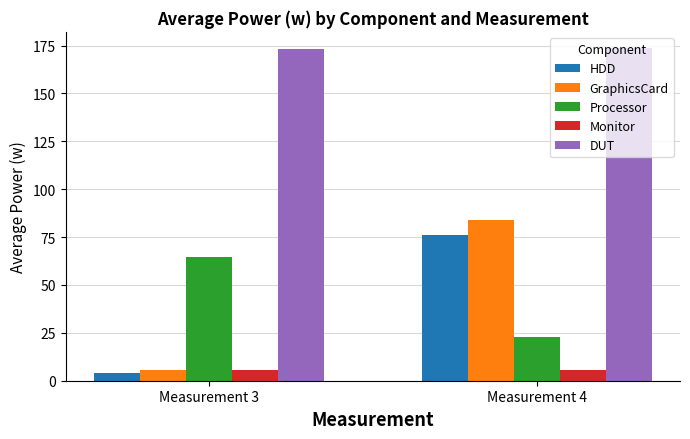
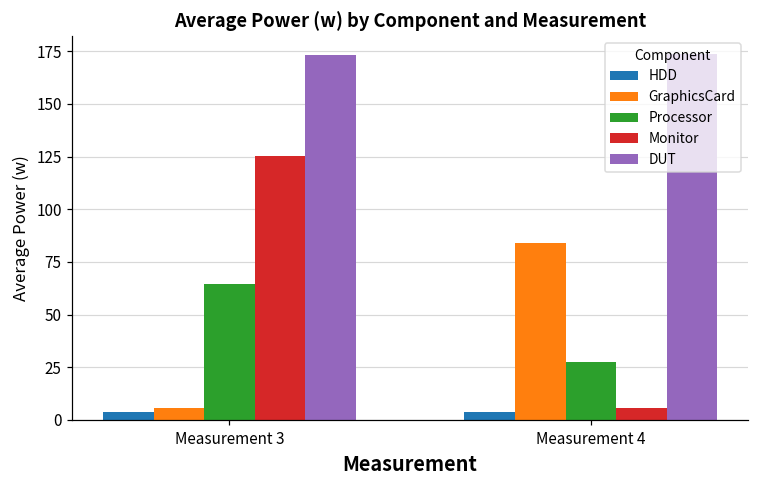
  {
    "HDD": {
      "Measurement 3": 4,
-     "Measurement 4": 76
+     "Measurement 4": 4
    },
    "GraphicsCard": {
      "Measurement 3": 6,
      "Measurement 4": 84
    },
    "Processor": {
      "Measurement 3": 64,
-     "Measurement 4": 23
+     "Measurement 4": 28
    },
    "Monitor": {
-     "Measurement 3": 6,
+     "Measurement 3": 125,
      "Measurement 4": 6
    },
    "DUT": {
      "Measurement 3": 173
    }
  }
